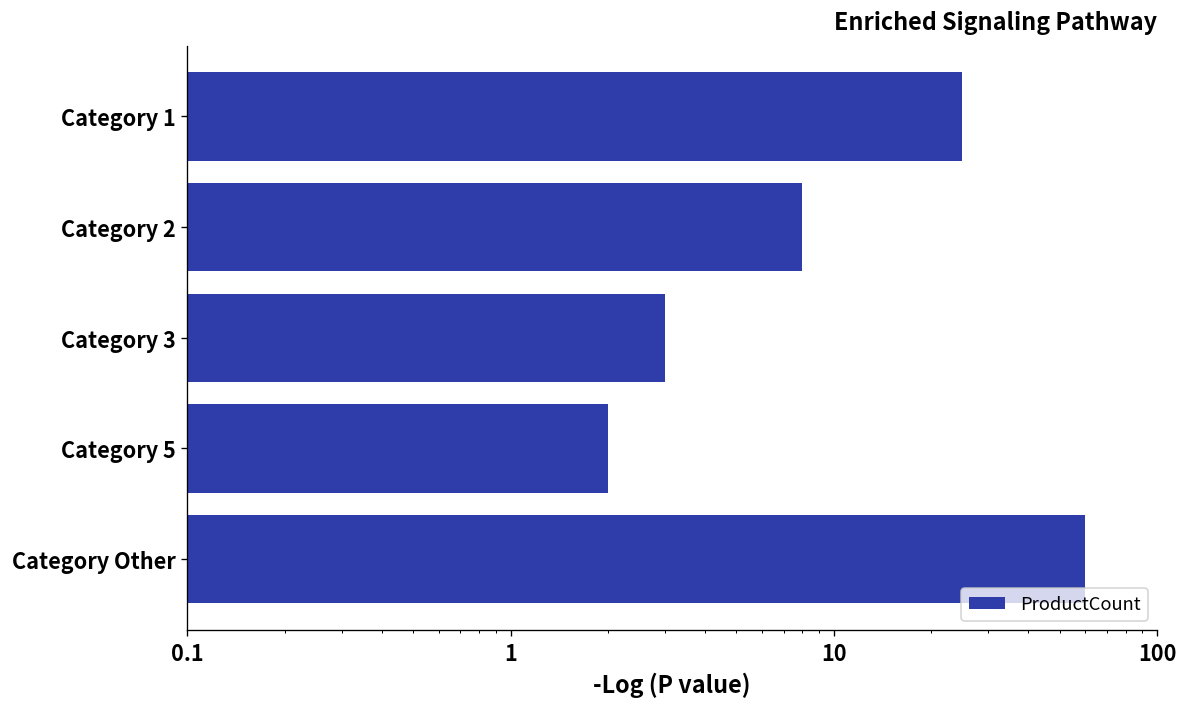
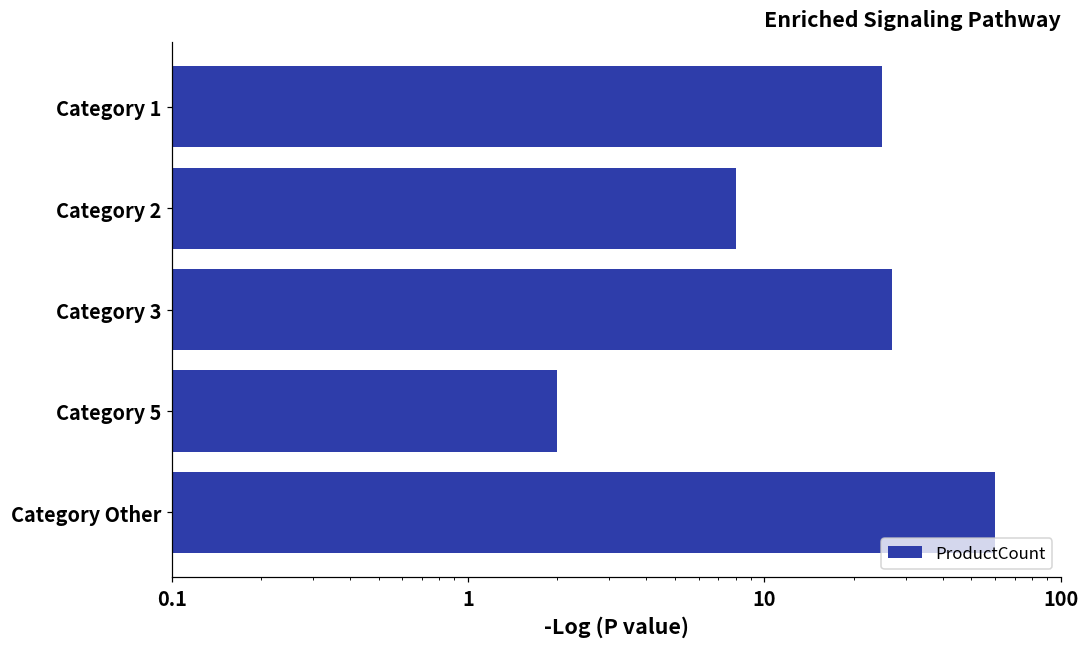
  {
    "Category 1": 25,
    "Category 2": 8,
-   "Category 3": 3,
+   "Category 3": 27,
    "Category 5": 2,
    "Category Other": 60
  }
